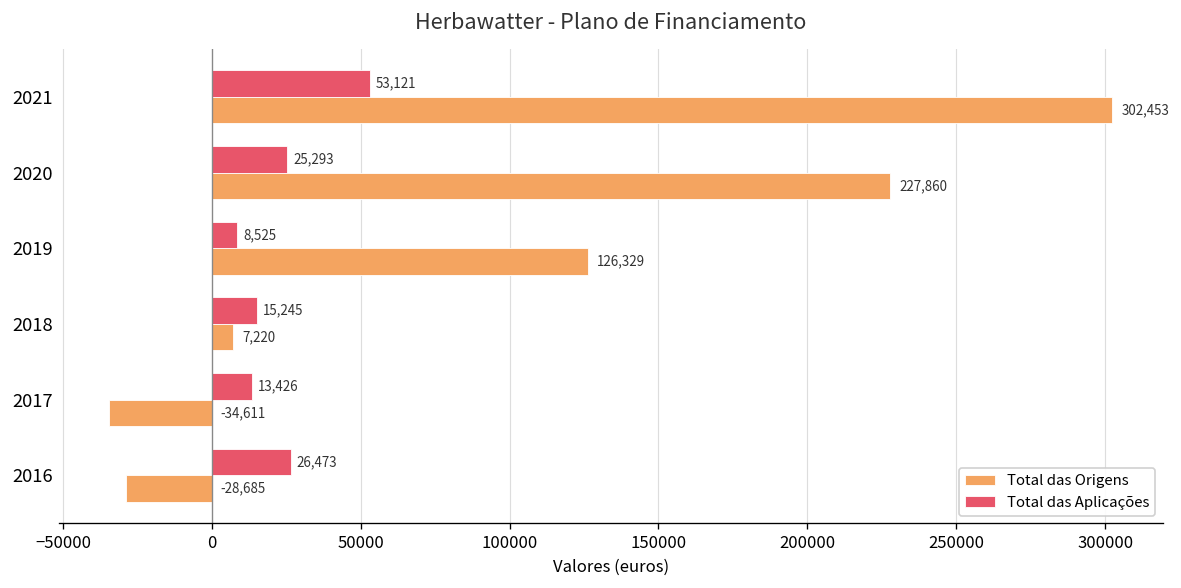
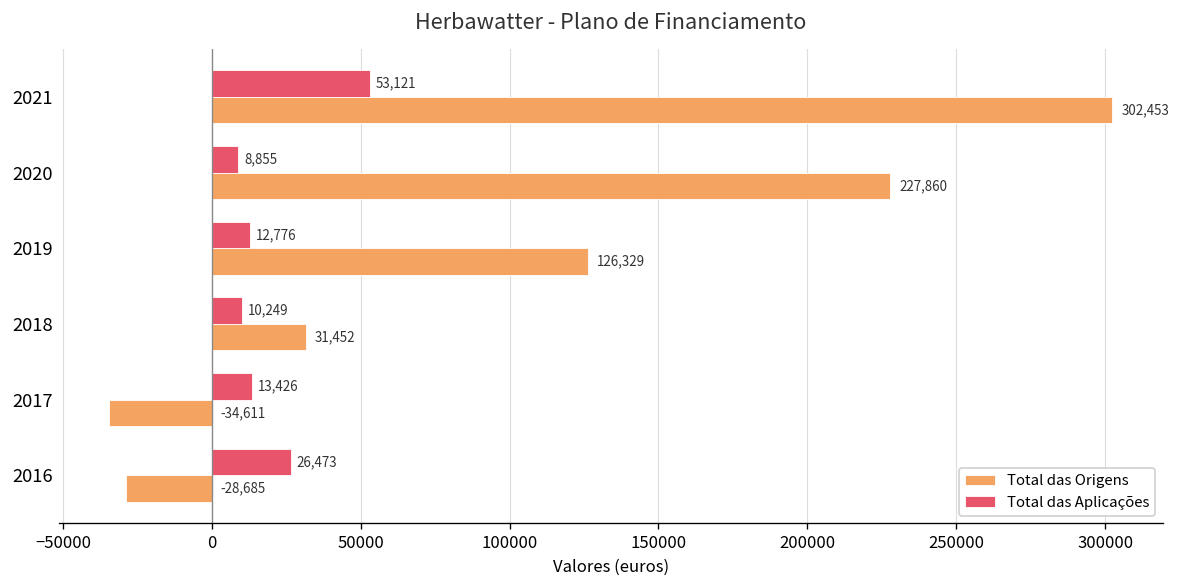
  {
    "Total das Origens": {
      "2021": "302,453",
      "2020": "227,860",
      "2019": "126,329",
-     "2018": "7,220"
+     "2018": "31,452"
    },
    "Total das Aplicações": {
      "2021": "53,121",
-     "2020": "25,293",
-     "2019": "8,525",
-     "2018": "15,245",
+     "2020": "8,855",
+     "2019": "12,776",
+     "2018": "10,249",
      "2017": "13,426",
      "2016": "26,473"
    }
  }
